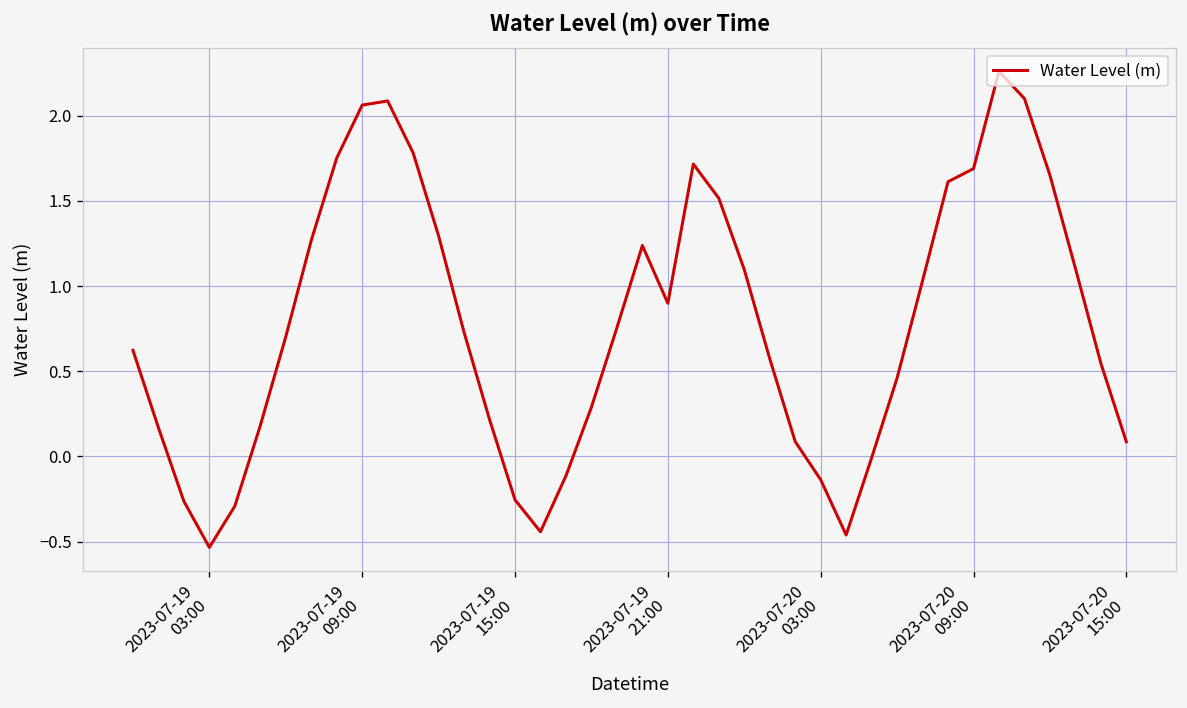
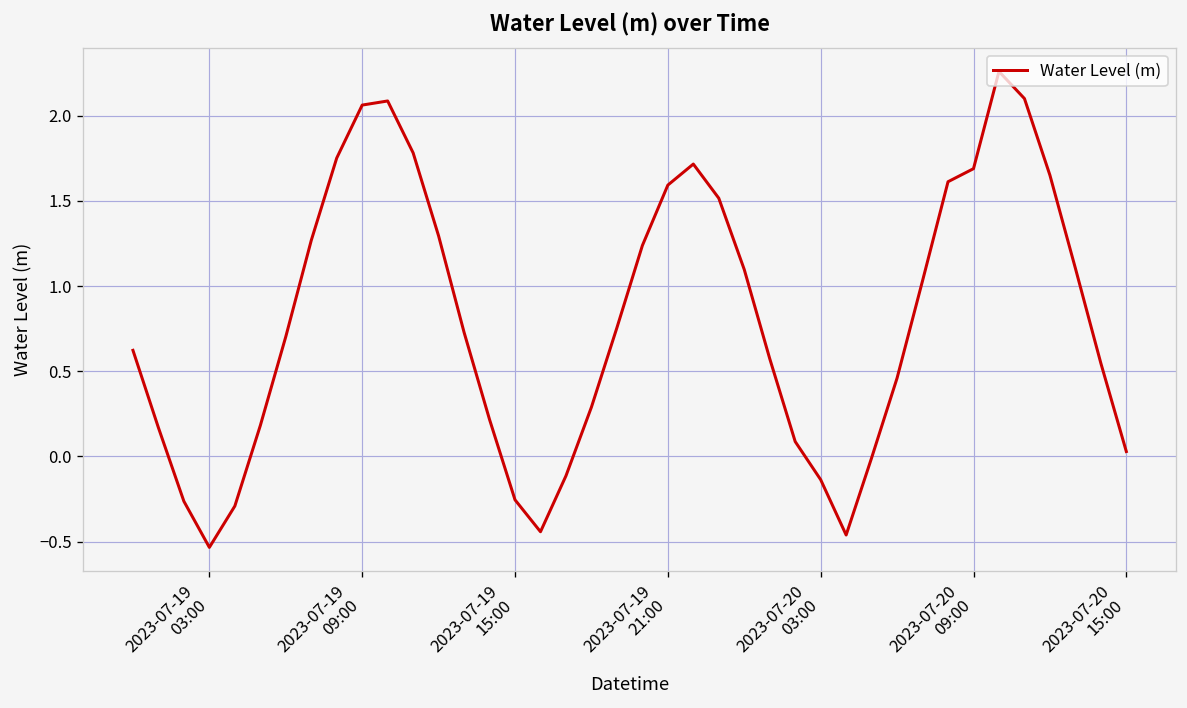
  {
    "2023-07-19 03:00": -0.53,
    "2023-07-19 09:00": 2.06,
    "2023-07-19 15:00": -0.25,
-   "2023-07-19 21:00": 0.90,
+   "2023-07-19 21:00": 1.59,
    "2023-07-20 03:00": -0.14,
    "2023-07-20 09:00": 1.69,
-   "2023-07-20 15:00": 0.09
+   "2023-07-20 15:00": 0.03
  }
